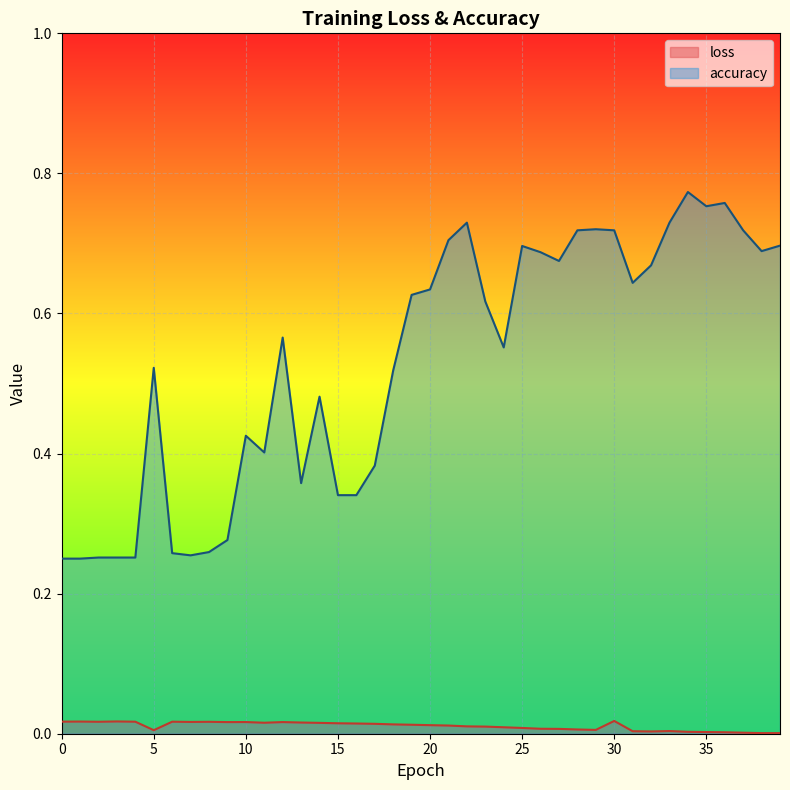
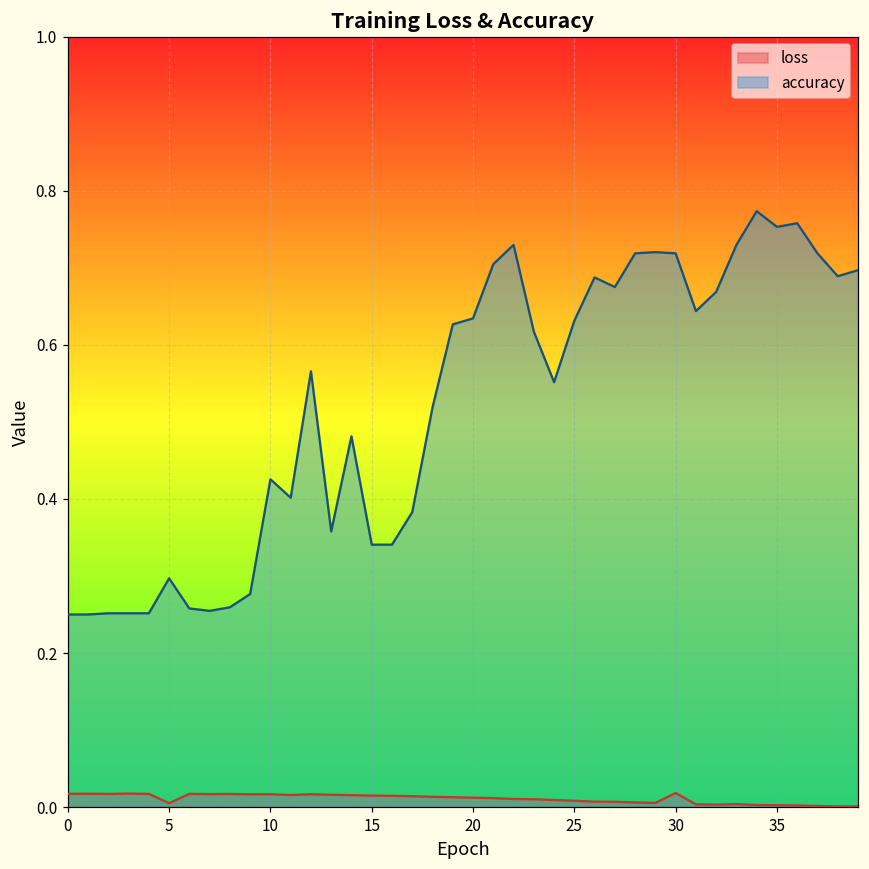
  {
    "loss": {
      "0": 0.02,
      "5": 0.01,
      "10": 0.02,
      "15": 0.01,
      "20": 0.01,
      "25": 0.01,
      "30": 0.02,
      "35": 0.00
    },
    "accuracy": {
      "0": 0.25,
-     "5": 0.52,
+     "5": 0.30,
      "10": 0.43,
      "15": 0.34,
      "20": 0.63,
-     "25": 0.70,
+     "25": 0.63,
      "30": 0.72,
      "35": 0.75
    }
  }
